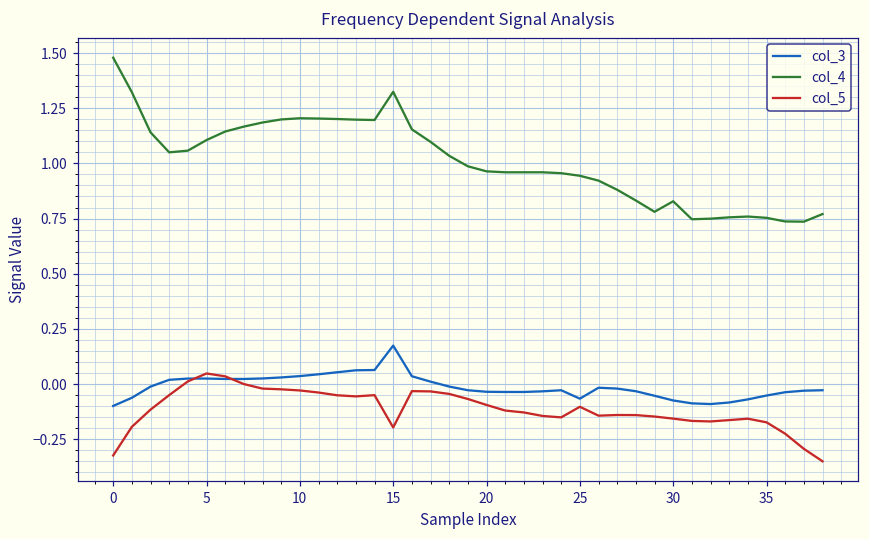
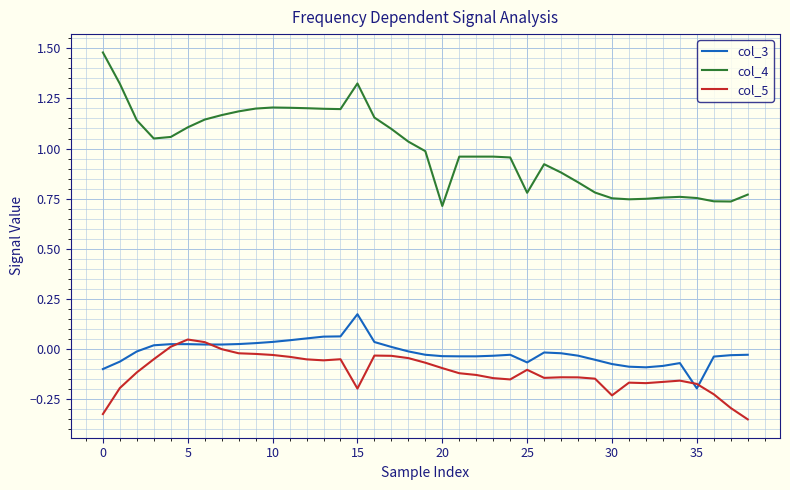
  {
    "col_3": {
      "0": -0.10,
      "5": 0.02,
      "10": 0.04,
      "15": 0.17,
      "20": -0.04,
      "25": -0.07,
      "30": -0.07,
-     "35": -0.05
+     "35": -0.20
    },
    "col_4": {
      "0": 1.48,
      "5": 1.11,
      "10": 1.20,
      "15": 1.32,
-     "20": 0.96,
-     "25": 0.94,
-     "30": 0.83,
+     "20": 0.71,
+     "25": 0.78,
+     "30": 0.75,
      "35": 0.75
    },
    "col_5": {
      "0": -0.32,
      "5": 0.05,
      "10": -0.03,
      "15": -0.20,
      "20": -0.09,
      "25": -0.10,
-     "30": -0.16,
+     "30": -0.23,
      "35": -0.17
    }
  }
